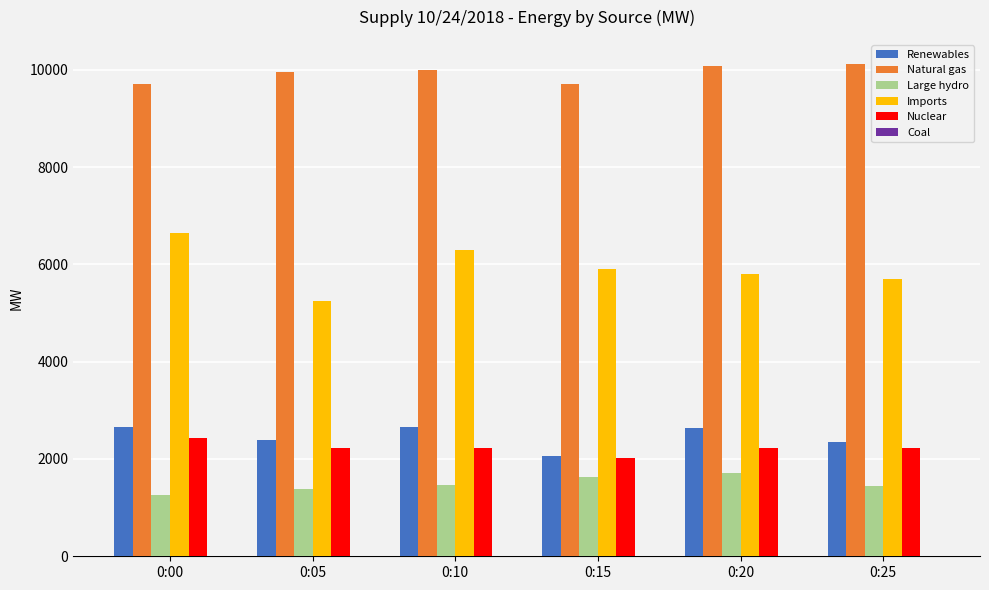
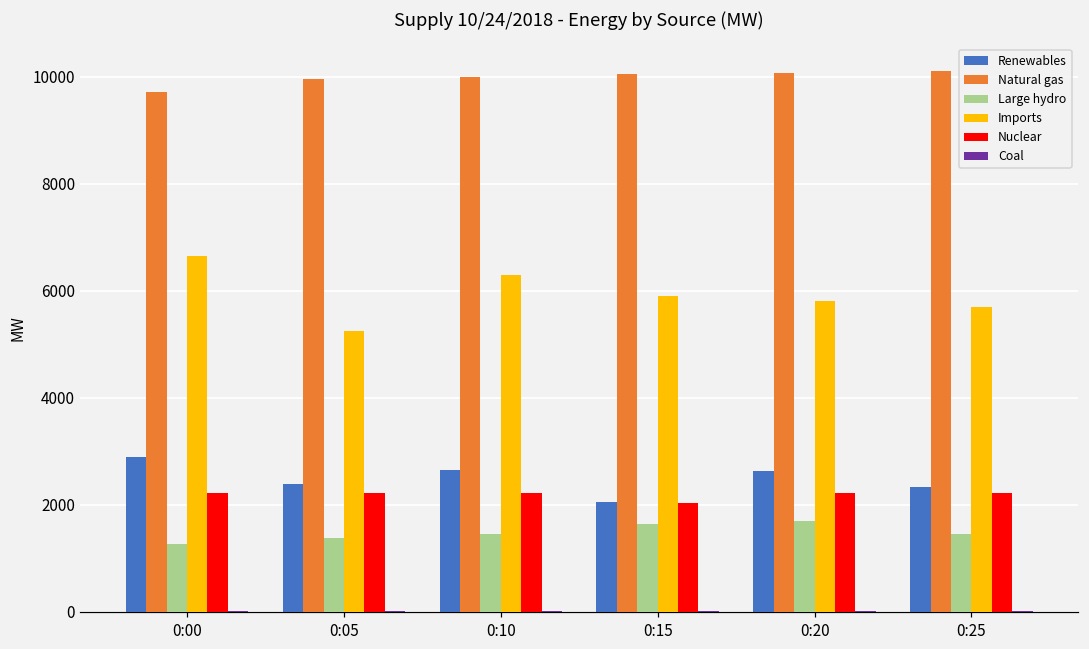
  {
    "Renewables": {
-     "0:00": 2700,
+     "0:00": 2900,
      "0:05": 2400,
      "0:10": 2700,
      "0:15": 2100,
      "0:20": 2600,
      "0:25": 2300
    },
    "Natural gas": {
      "0:00": 9700,
      "0:05": 10000,
      "0:10": 10000,
-     "0:15": 9700,
+     "0:15": 10100,
      "0:20": 10100,
      "0:25": 10100
    },
    "Large hydro": {
      "0:00": 1300,
      "0:05": 1400,
      "0:10": 1500,
      "0:15": 1600,
      "0:20": 1700,
      "0:25": 1500
    },
    "Imports": {
      "0:00": 6600,
      "0:05": 5200,
      "0:10": 6300,
      "0:15": 5900,
      "0:20": 5800,
      "0:25": 5700
    },
    "Nuclear": {
-     "0:00": 2400,
+     "0:00": 2200,
      "0:05": 2200,
      "0:10": 2200,
      "0:15": 2000,
      "0:20": 2200,
      "0:25": 2200
    }
  }
